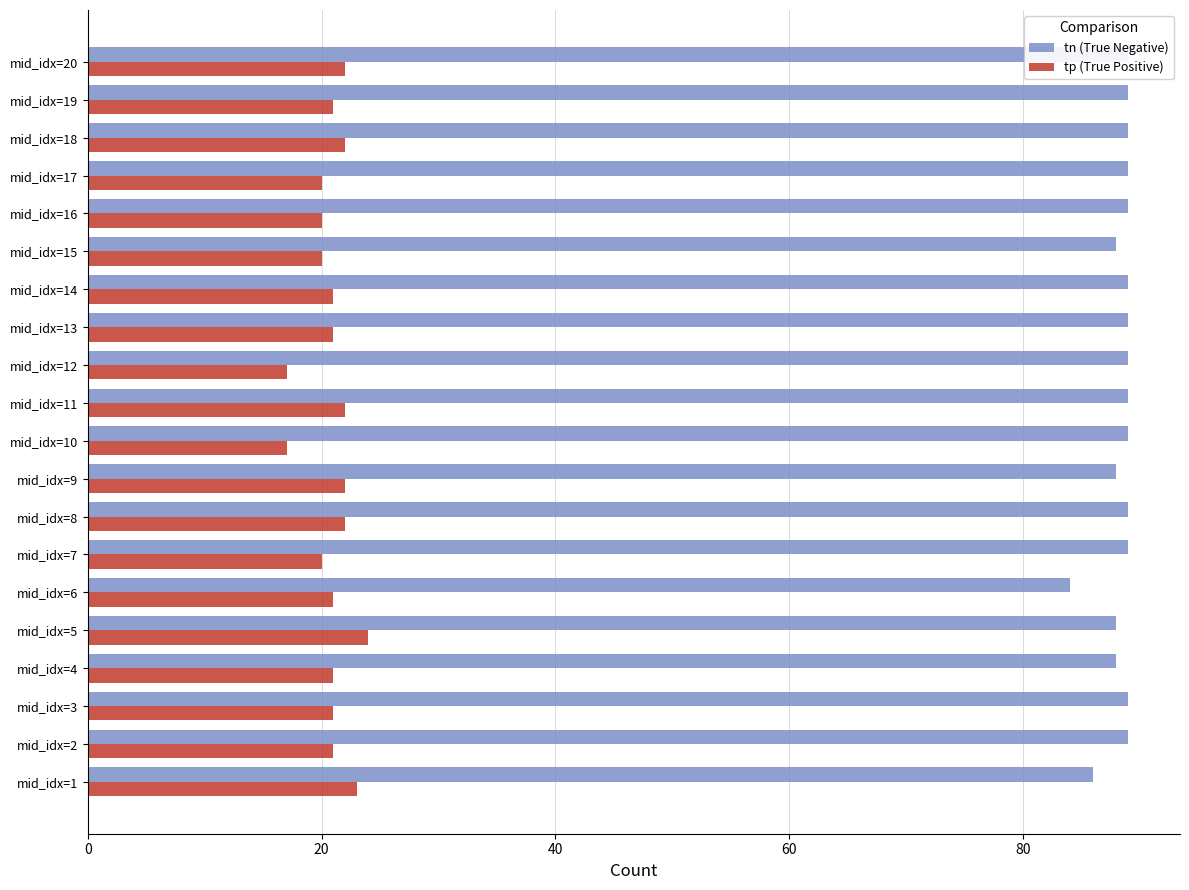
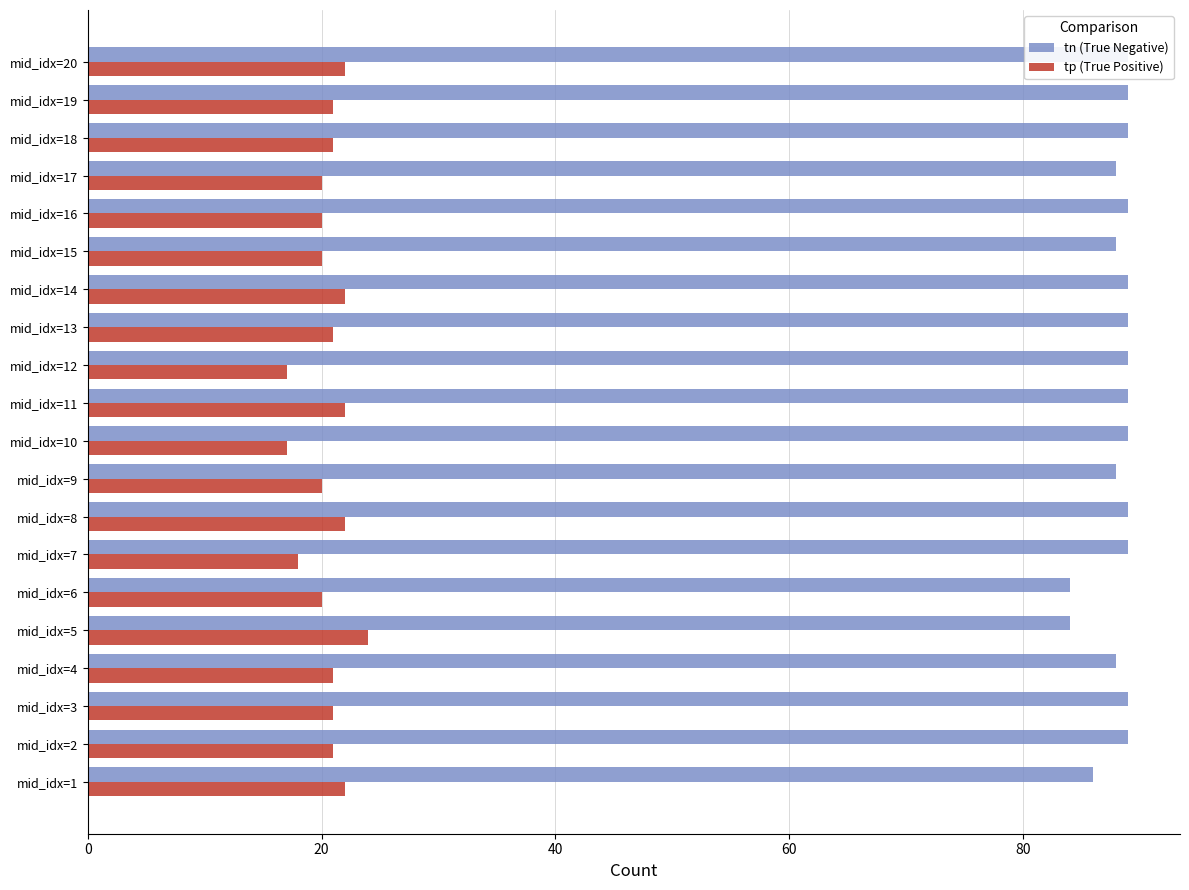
  {
    "tn (True Negative)": {
      "mid_idx=19": 89,
      "mid_idx=18": 89,
-     "mid_idx=17": 89,
+     "mid_idx=17": 88,
      "mid_idx=16": 89,
      "mid_idx=15": 88,
      "mid_idx=14": 89,
      "mid_idx=13": 89,
      "mid_idx=12": 89,
      "mid_idx=11": 89,
      "mid_idx=10": 89,
      "mid_idx=9": 88,
      "mid_idx=8": 89,
      "mid_idx=7": 89,
      "mid_idx=6": 84,
-     "mid_idx=5": 88,
+     "mid_idx=5": 84,
      "mid_idx=4": 88,
      "mid_idx=3": 89,
      "mid_idx=2": 89,
      "mid_idx=1": 86
    },
    "tp (True Positive)": {
      "mid_idx=20": 22,
      "mid_idx=19": 21,
-     "mid_idx=18": 22,
+     "mid_idx=18": 21,
      "mid_idx=17": 20,
      "mid_idx=16": 20,
      "mid_idx=15": 20,
-     "mid_idx=14": 21,
+     "mid_idx=14": 22,
      "mid_idx=13": 21,
      "mid_idx=12": 17,
      "mid_idx=11": 22,
      "mid_idx=10": 17,
-     "mid_idx=9": 22,
+     "mid_idx=9": 20,
      "mid_idx=8": 22,
-     "mid_idx=7": 20,
-     "mid_idx=6": 21,
+     "mid_idx=7": 18,
+     "mid_idx=6": 20,
      "mid_idx=5": 24,
      "mid_idx=4": 21,
      "mid_idx=3": 21,
      "mid_idx=2": 21,
-     "mid_idx=1": 23
+     "mid_idx=1": 22
    }
  }
